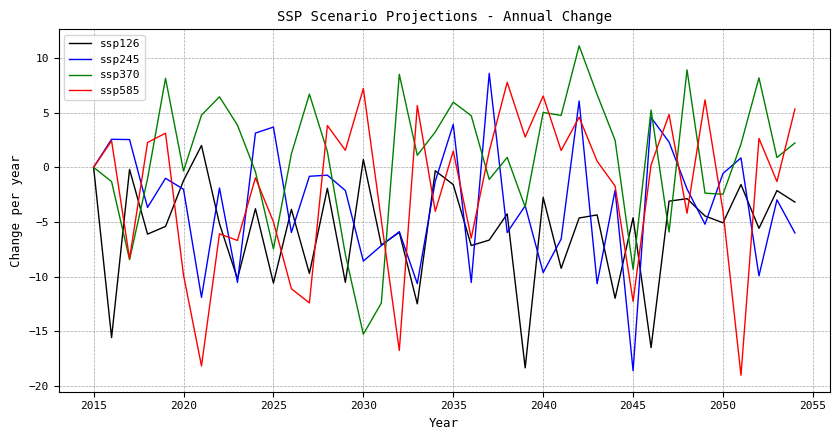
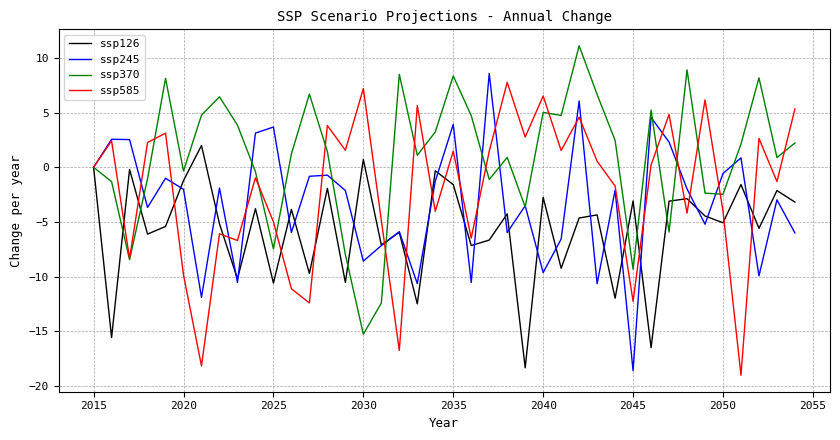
  {
    "ssp126": {
      "2020": -1.2,
      "2025": -10.6,
      "2030": 0.7,
      "2035": -1.6,
      "2040": -2.7,
-     "2045": -4.6,
+     "2045": -3.1,
      "2050": -5.1
    },
    "ssp245": {
      "2020": -2.0,
      "2025": 3.7,
      "2030": -8.6,
      "2035": 3.9,
      "2040": -9.6,
      "2045": -18.6,
      "2050": -0.6
    },
    "ssp370": {
      "2020": -0.3,
      "2025": -7.5,
      "2030": -15.3,
-     "2035": 6.0,
+     "2035": 8.4,
      "2040": 5.0,
      "2045": -9.3,
      "2050": -2.5
    },
    "ssp585": {
      "2020": -9.9,
      "2025": -5.0,
      "2030": 7.2,
      "2035": 1.5,
      "2040": 6.5,
      "2045": -12.3,
      "2050": -4.0
    }
  }
